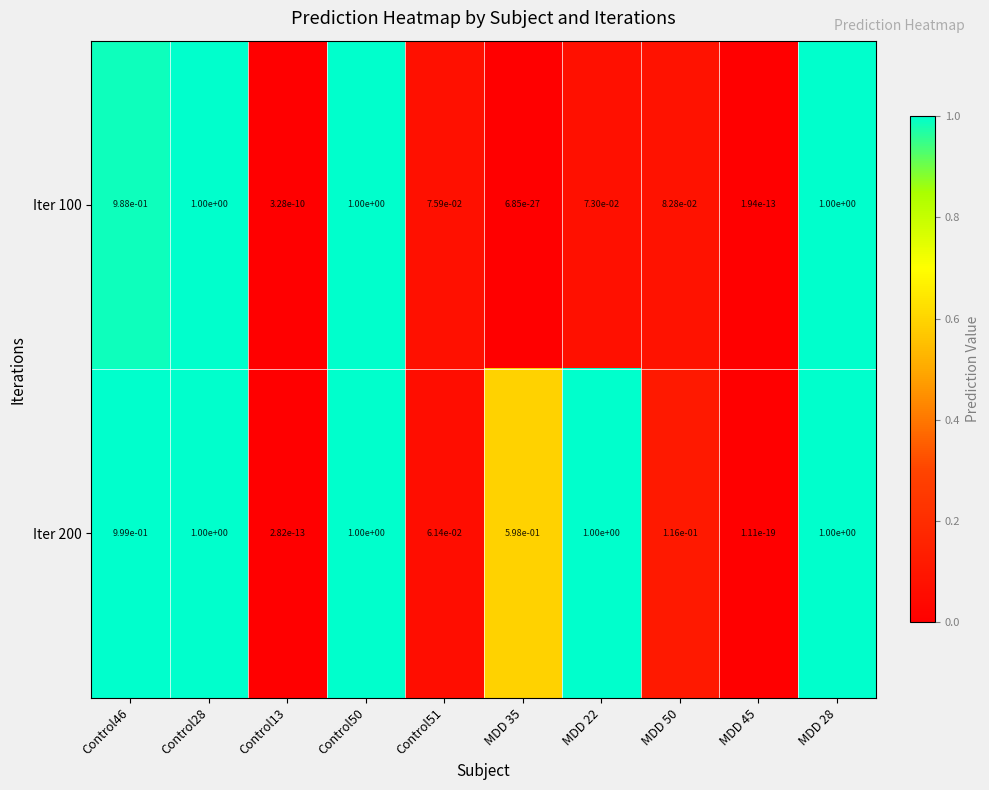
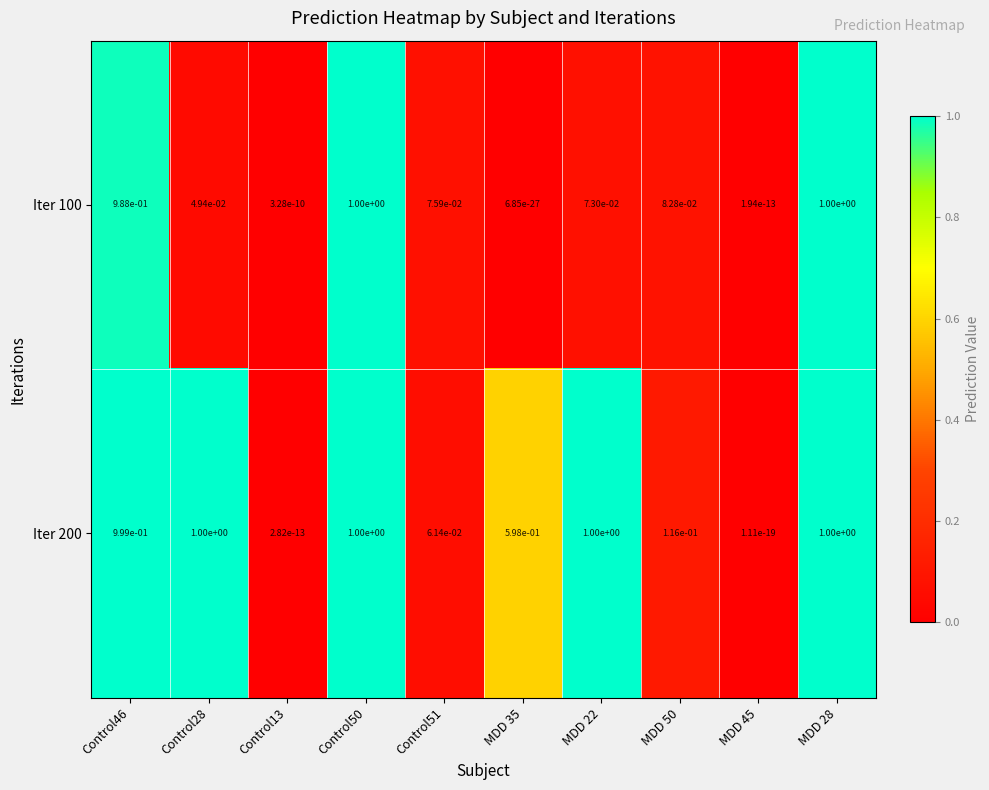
  {
    "Iter 100": {
      "Control46": "9.88e-01",
-     "Control28": "1.00e+00",
+     "Control28": "4.94e-02",
      "Control13": "3.28e-10",
      "Control50": "1.00e+00",
      "Control51": "7.59e-02",
      "MDD 35": "6.85e-27",
      "MDD 22": "7.30e-02",
      "MDD 50": "8.28e-02",
      "MDD 45": "1.94e-13",
      "MDD 28": "1.00e+00"
    },
    "Iter 200": {
      "Control46": "9.99e-01",
      "Control28": "1.00e+00",
      "Control13": "2.82e-13",
      "Control50": "1.00e+00",
      "Control51": "6.14e-02",
      "MDD 35": "5.98e-01",
      "MDD 22": "1.00e+00",
      "MDD 50": "1.16e-01",
      "MDD 45": "1.11e-19",
      "MDD 28": "1.00e+00"
    }
  }
